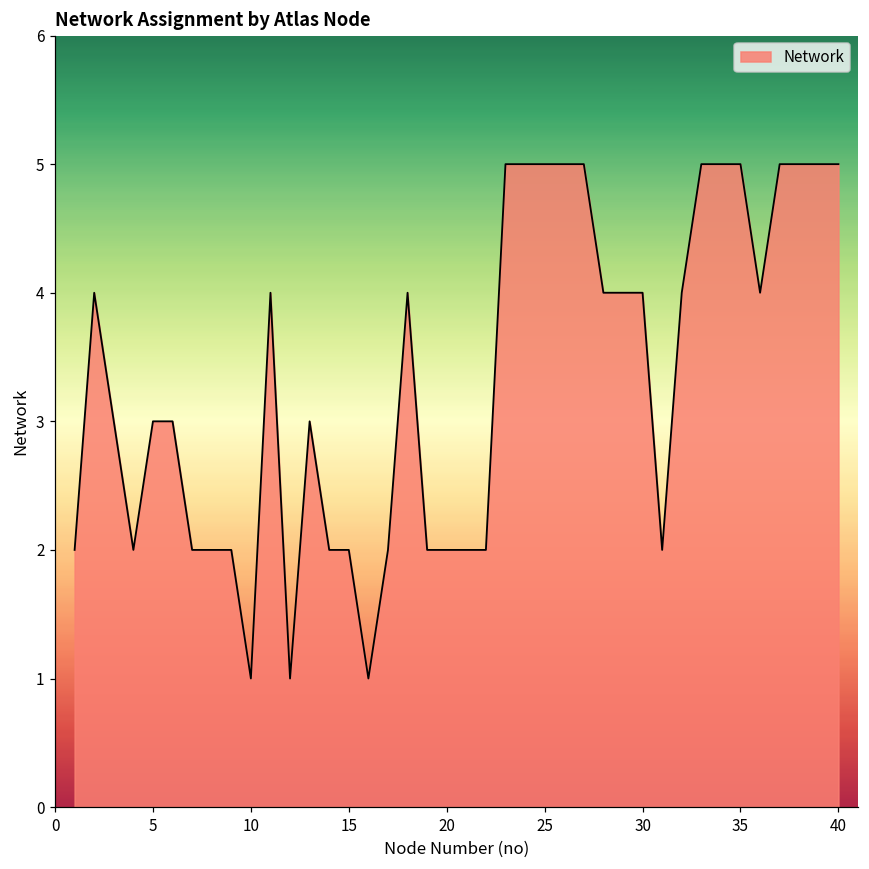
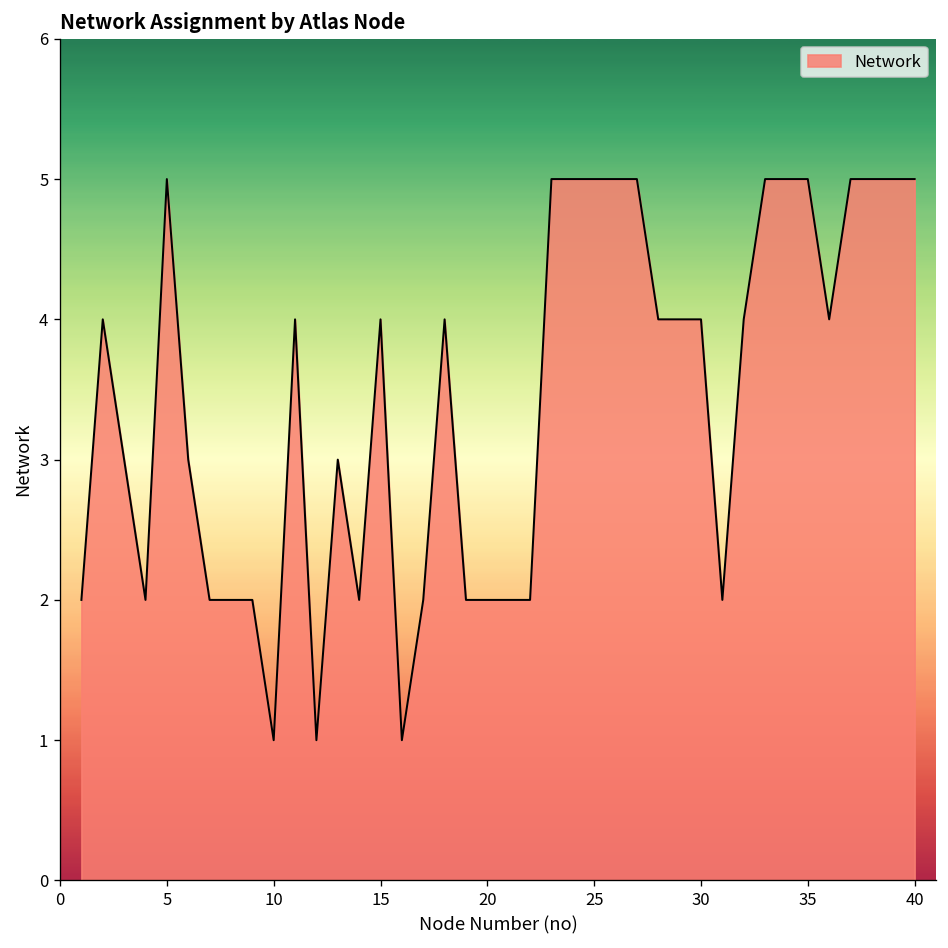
  {
-   "5": 3,
+   "5": 5,
    "10": 1,
-   "15": 2,
+   "15": 4,
    "20": 2,
    "25": 5,
    "30": 4,
    "35": 5,
    "40": 5
  }
